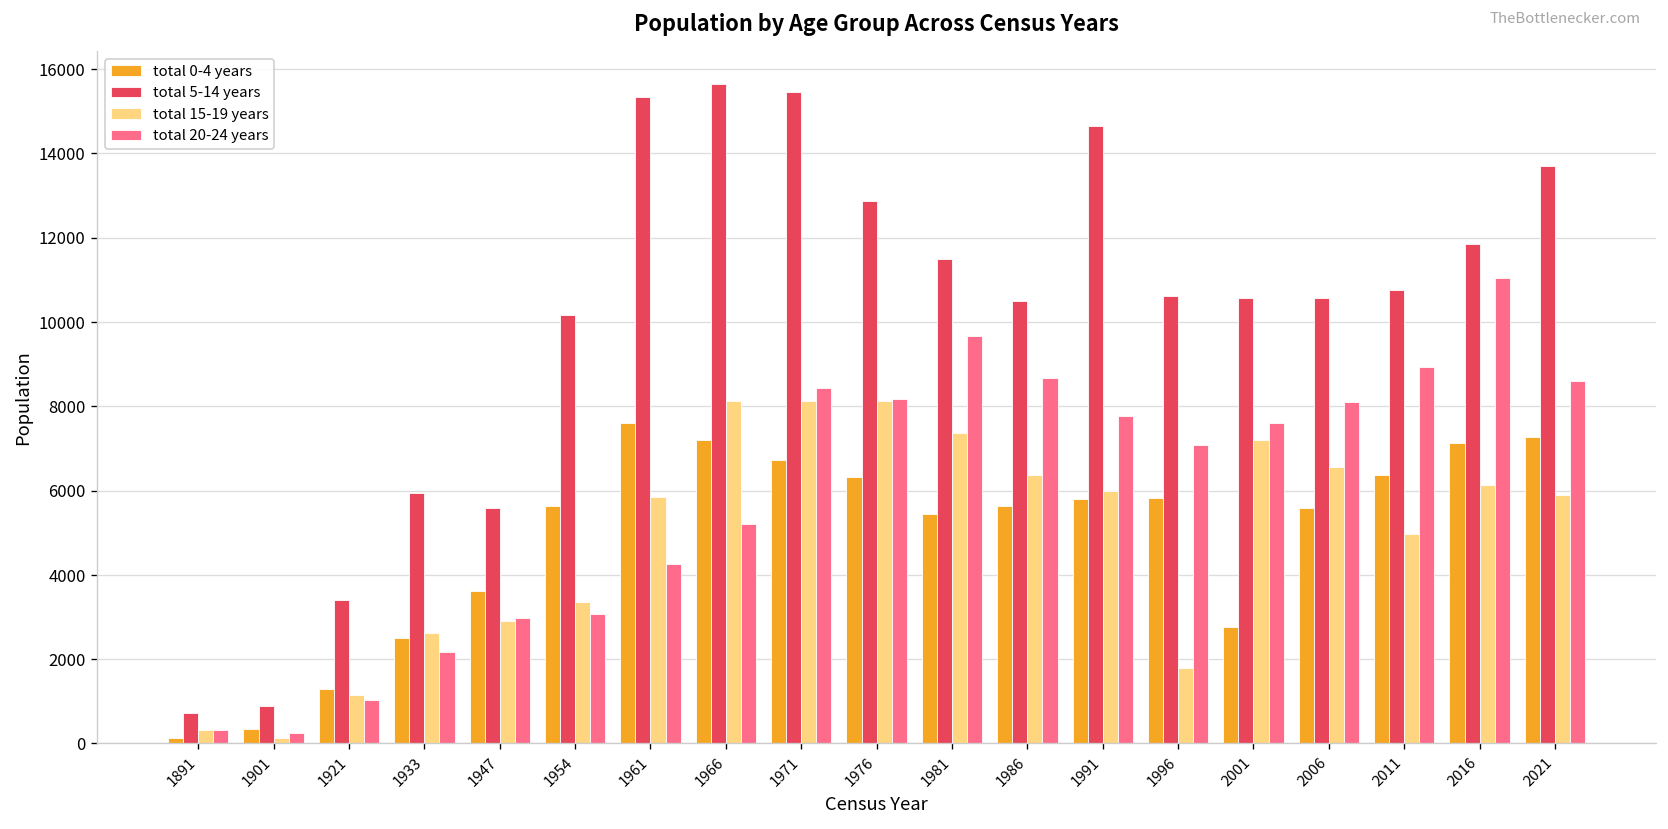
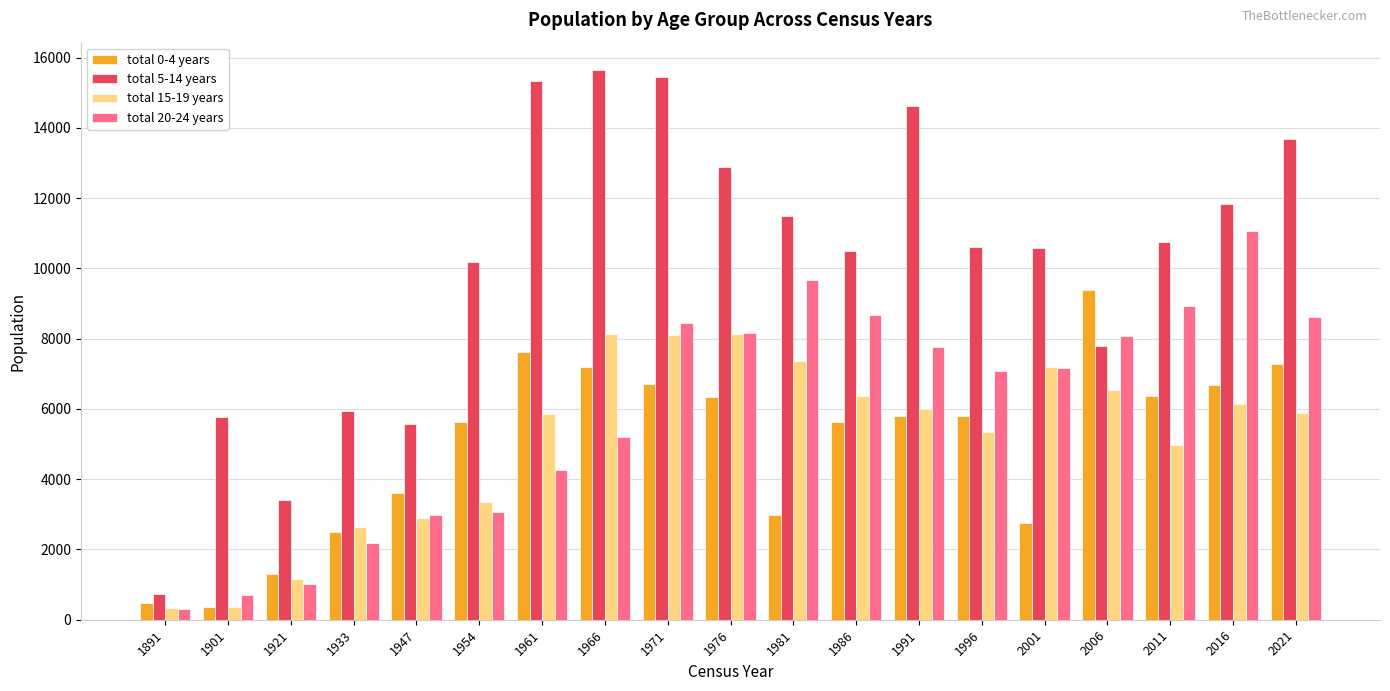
  {
    "total 0-4 years": {
-     "1891": 100,
+     "1891": 500,
      "1901": 400,
      "1921": 1300,
      "1933": 2500,
      "1947": 3600,
      "1954": 5600,
      "1961": 7600,
      "1966": 7200,
      "1971": 6700,
      "1976": 6300,
-     "1981": 5500,
+     "1981": 3000,
      "1986": 5600,
      "1991": 5800,
      "1996": 5800,
      "2001": 2800,
-     "2006": 5600,
+     "2006": 9400,
      "2011": 6400,
-     "2016": 7100,
+     "2016": 6700,
      "2021": 7300
    },
    "total 5-14 years": {
      "1891": 700,
-     "1901": 900,
+     "1901": 5800,
      "1921": 3400,
      "1933": 5900,
      "1947": 5600,
      "1954": 10200,
      "1961": 15300,
      "1966": 15600,
      "1971": 15500,
      "1976": 12900,
      "1981": 11500,
      "1986": 10500,
      "1991": 14600,
      "1996": 10600,
      "2001": 10600,
-     "2006": 10600,
+     "2006": 7800,
      "2011": 10800,
      "2016": 11800,
      "2021": 13700
    },
    "total 15-19 years": {
      "1891": 300,
-     "1901": 100,
+     "1901": 400,
      "1921": 1100,
      "1933": 2600,
      "1947": 2900,
      "1954": 3400,
      "1961": 5800,
      "1966": 8100,
      "1971": 8100,
      "1976": 8100,
      "1981": 7400,
      "1986": 6400,
      "1991": 6000,
-     "1996": 1800,
+     "1996": 5300,
      "2001": 7200,
      "2006": 6600,
      "2011": 5000,
      "2016": 6100,
      "2021": 5900
    },
    "total 20-24 years": {
      "1891": 300,
-     "1901": 300,
+     "1901": 700,
      "1921": 1000,
      "1933": 2200,
      "1947": 3000,
      "1954": 3100,
      "1961": 4300,
      "1966": 5200,
      "1971": 8400,
      "1976": 8200,
      "1981": 9700,
      "1986": 8700,
      "1991": 7800,
      "1996": 7100,
-     "2001": 7600,
+     "2001": 7200,
      "2006": 8100,
      "2011": 8900,
      "2016": 11100,
      "2021": 8600
    }
  }
